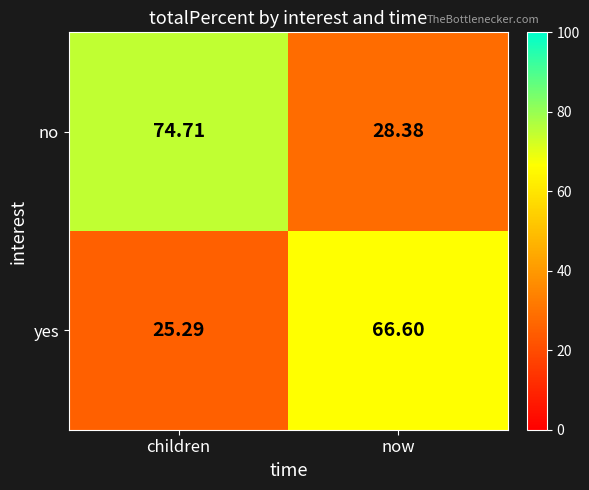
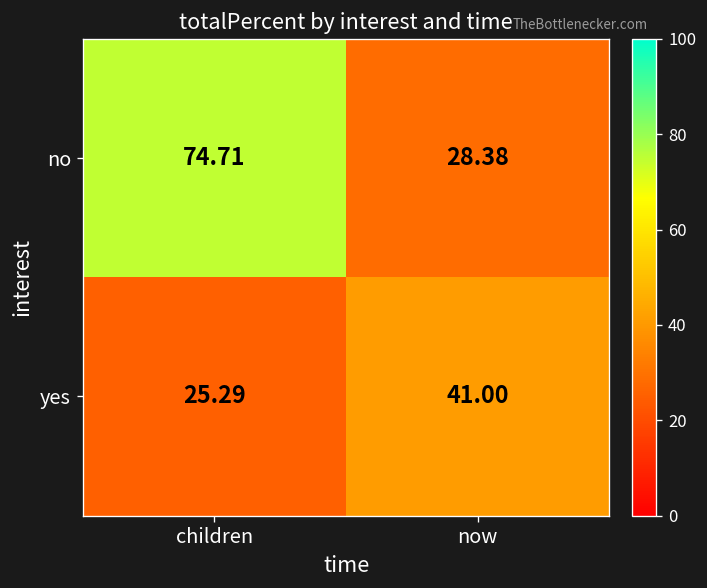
  {
    "no": {
      "children": 74.71,
      "now": 28.38
    },
    "yes": {
      "children": 25.29,
-     "now": 66.60
+     "now": 41.00
    }
  }
